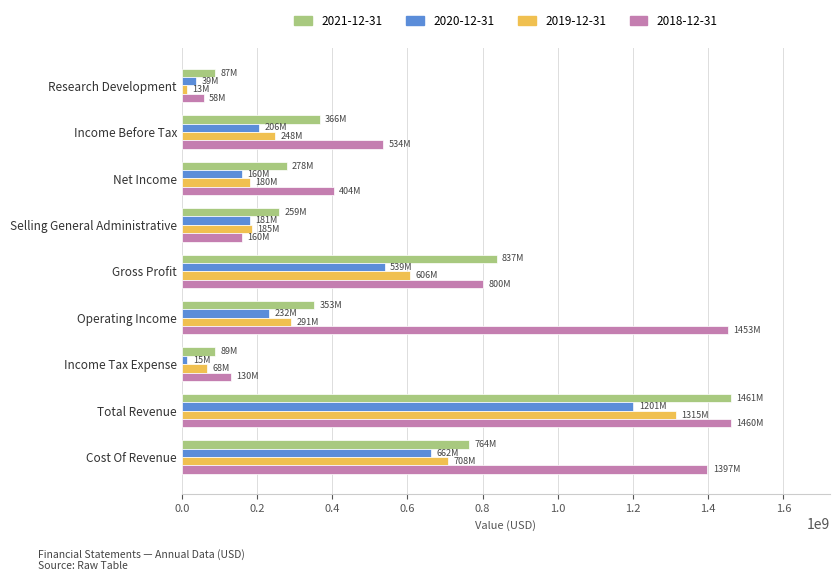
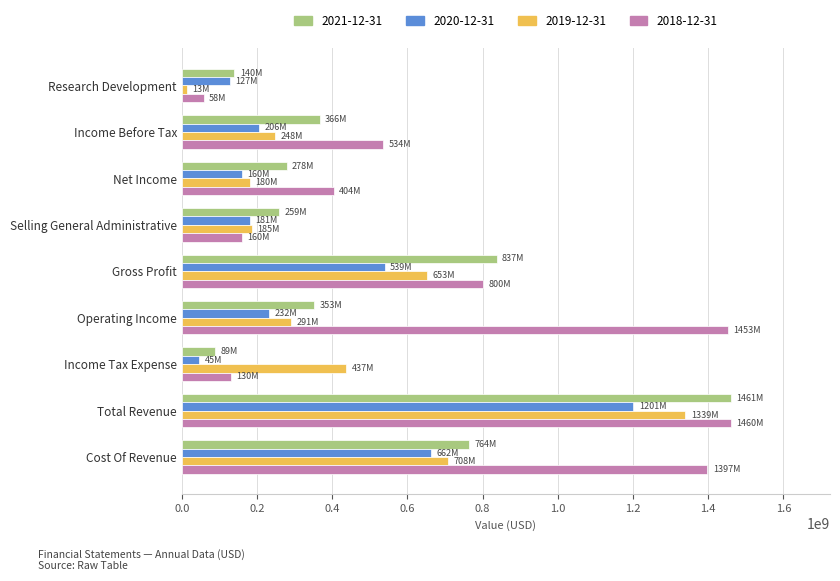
  {
    "2021-12-31": {
-     "Research Development": "87M",
+     "Research Development": "140M",
      "Income Before Tax": "366M",
      "Net Income": "278M",
      "Selling General Administrative": "259M",
      "Gross Profit": "837M",
      "Operating Income": "353M",
      "Income Tax Expense": "89M",
      "Total Revenue": "1461M",
      "Cost Of Revenue": "764M"
    },
    "2020-12-31": {
-     "Research Development": "39M",
+     "Research Development": "127M",
      "Income Before Tax": "206M",
      "Net Income": "160M",
      "Selling General Administrative": "181M",
      "Gross Profit": "539M",
      "Operating Income": "232M",
-     "Income Tax Expense": "15M",
+     "Income Tax Expense": "45M",
      "Total Revenue": "1201M",
      "Cost Of Revenue": "662M"
    },
    "2019-12-31": {
      "Research Development": "13M",
      "Income Before Tax": "248M",
      "Net Income": "180M",
      "Selling General Administrative": "185M",
-     "Gross Profit": "606M",
+     "Gross Profit": "653M",
      "Operating Income": "291M",
-     "Income Tax Expense": "68M",
-     "Total Revenue": "1315M",
+     "Income Tax Expense": "437M",
+     "Total Revenue": "1339M",
      "Cost Of Revenue": "708M"
    },
    "2018-12-31": {
      "Research Development": "58M",
      "Income Before Tax": "534M",
      "Net Income": "404M",
      "Selling General Administrative": "160M",
      "Gross Profit": "800M",
      "Operating Income": "1453M",
      "Income Tax Expense": "130M",
      "Total Revenue": "1460M",
      "Cost Of Revenue": "1397M"
    }
  }
